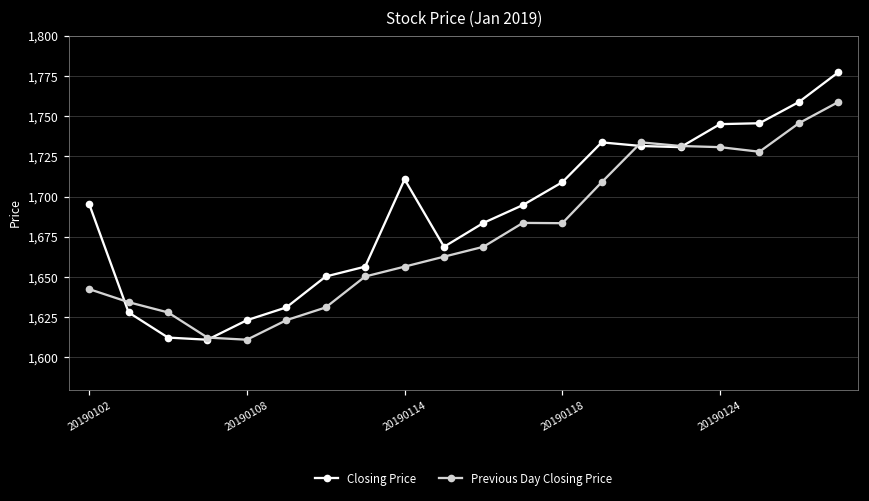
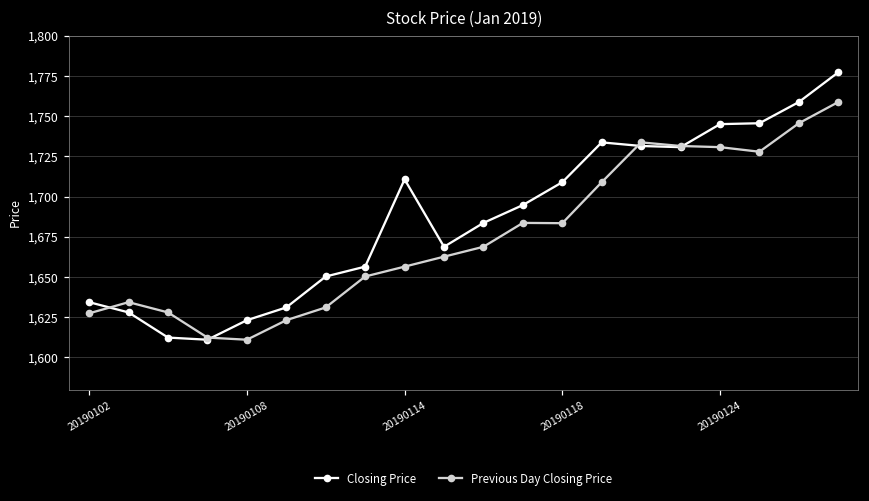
  {
    "Closing Price": {
-     "20190102": "1,695",
+     "20190102": "1,634",
      "20190108": "1,623",
      "20190114": "1,711",
      "20190118": "1,709",
      "20190124": "1,745"
    },
    "Previous Day Closing Price": {
-     "20190102": "1,642",
+     "20190102": "1,627",
      "20190108": "1,611",
      "20190114": "1,656",
      "20190118": "1,683",
      "20190124": "1,731"
    }
  }
